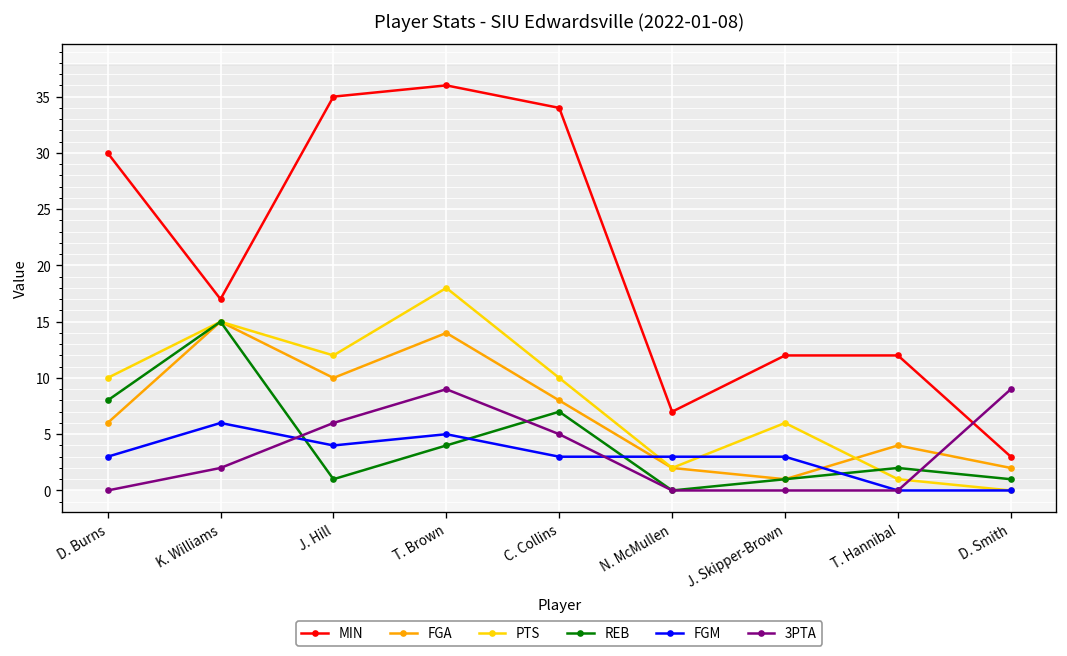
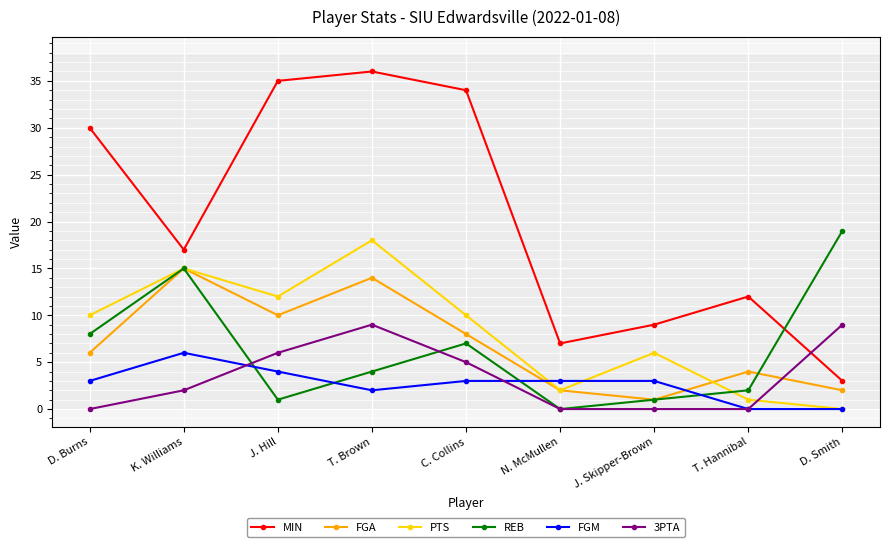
  {
    "MIN": {
      "D. Burns": 30,
      "K. Williams": 17,
      "J. Hill": 35,
      "T. Brown": 36,
      "C. Collins": 34,
      "N. McMullen": 7,
-     "J. Skipper-Brown": 12,
+     "J. Skipper-Brown": 9,
      "T. Hannibal": 12,
      "D. Smith": 3
    },
    "REB": {
      "D. Burns": 8,
      "J. Hill": 1,
      "T. Brown": 4,
      "C. Collins": 7,
      "T. Hannibal": 2,
-     "D. Smith": 1
+     "D. Smith": 19
    },
    "FGM": {
      "D. Burns": 3,
      "K. Williams": 6,
      "J. Hill": 4,
-     "T. Brown": 5,
+     "T. Brown": 2,
      "C. Collins": 3,
      "N. McMullen": 3,
      "J. Skipper-Brown": 3
    },
    "3PTA": {
      "D. Burns": 0,
      "K. Williams": 2,
      "J. Hill": 6,
      "T. Brown": 9,
      "C. Collins": 5,
      "J. Skipper-Brown": 0,
      "D. Smith": 9
    }
  }
